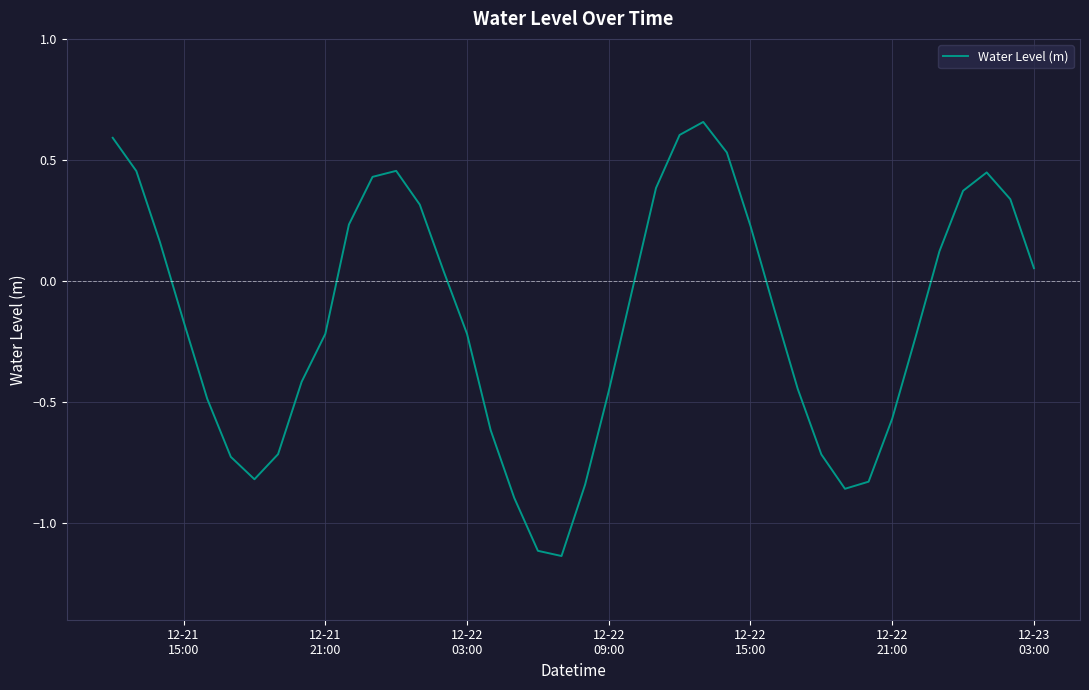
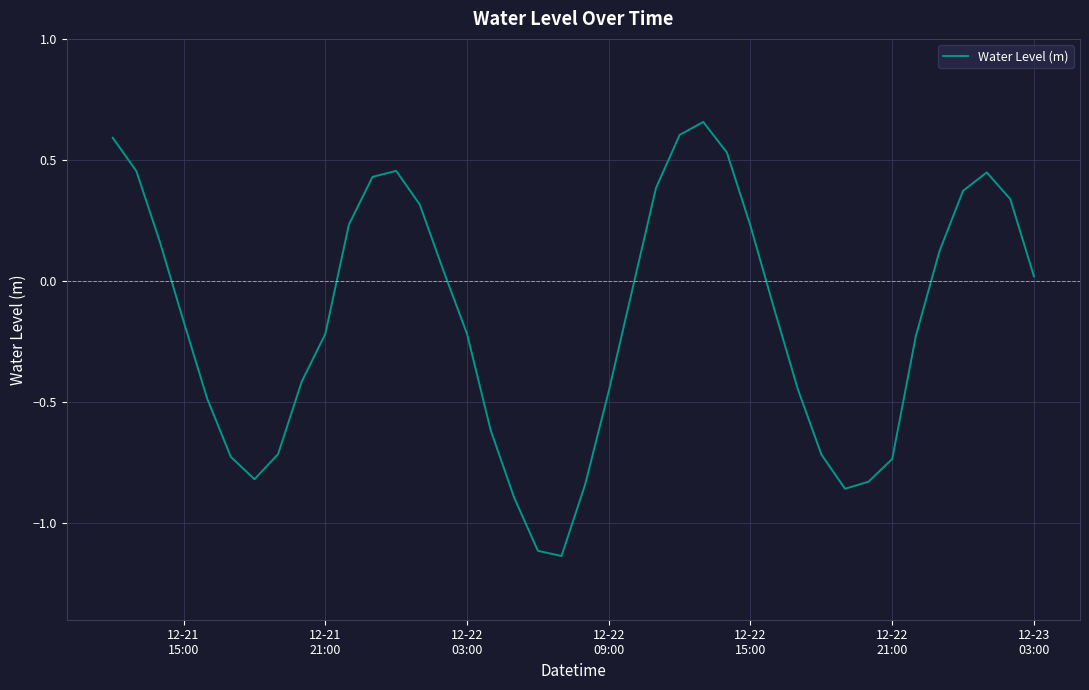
  {
    "12-21 15:00": -0.17,
    "12-21 21:00": -0.22,
    "12-22 03:00": -0.22,
    "12-22 09:00": -0.46,
    "12-22 15:00": 0.23,
-   "12-22 21:00": -0.57,
-   "12-23 03:00": 0.05
+   "12-22 21:00": -0.74,
+   "12-23 03:00": 0.02
  }
